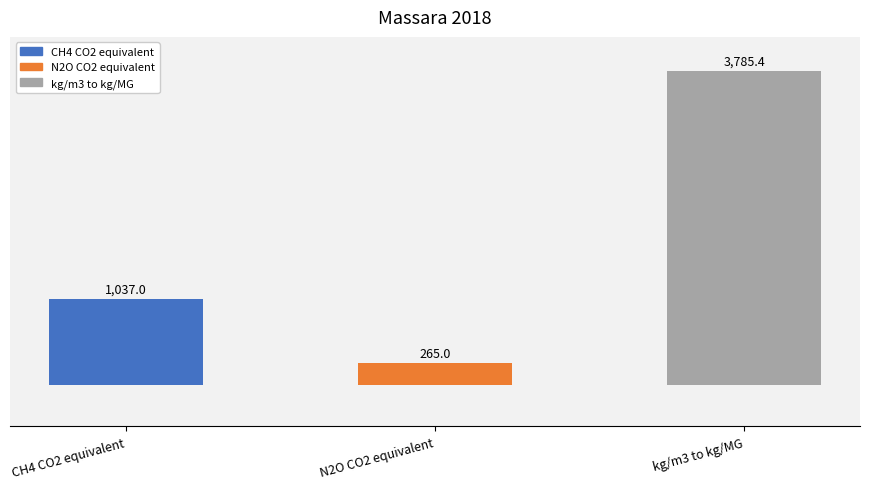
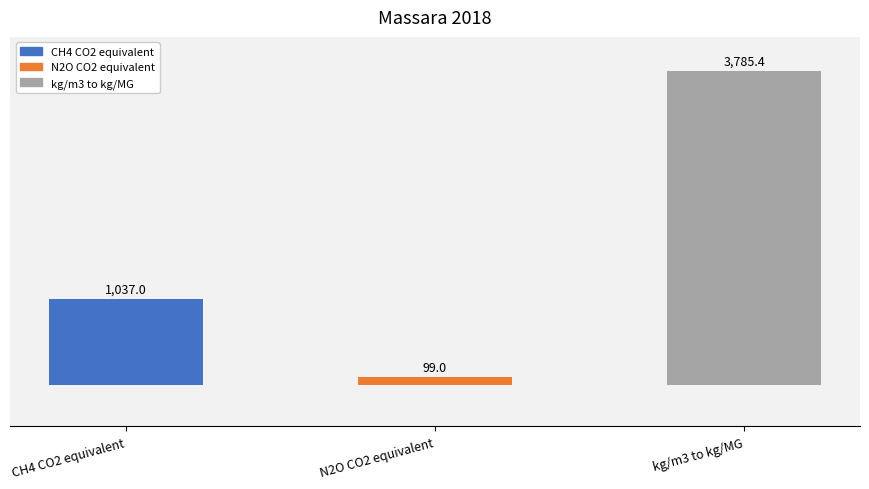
  {
    "CH4 CO2 equivalent": "1,037.0",
-   "N2O CO2 equivalent": "265.0",
+   "N2O CO2 equivalent": "99.0",
    "kg/m3 to kg/MG": "3,785.4"
  }
